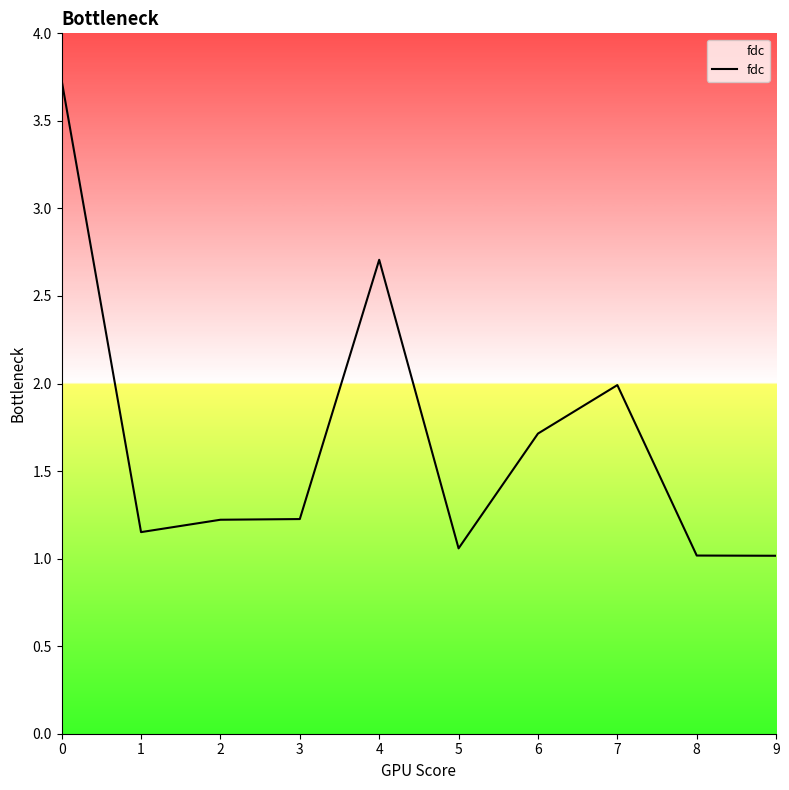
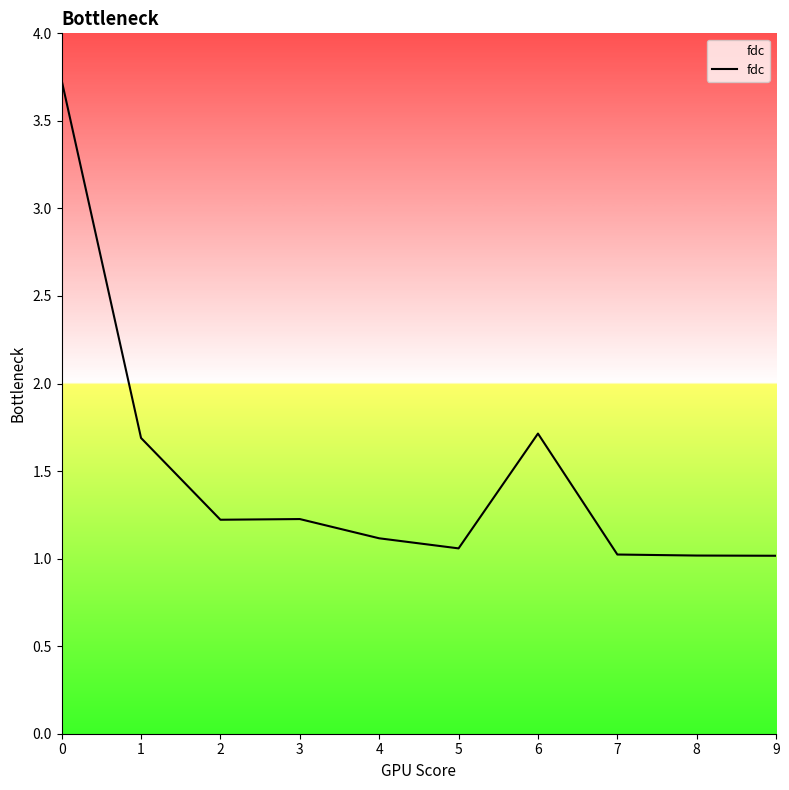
  {
    "0": 3.73,
-   "1": 1.15,
+   "1": 1.69,
    "2": 1.22,
    "3": 1.23,
-   "4": 2.71,
+   "4": 1.12,
    "5": 1.06,
    "6": 1.71,
-   "7": 1.99,
+   "7": 1.02,
    "8": 1.02,
    "9": 1.02
  }
